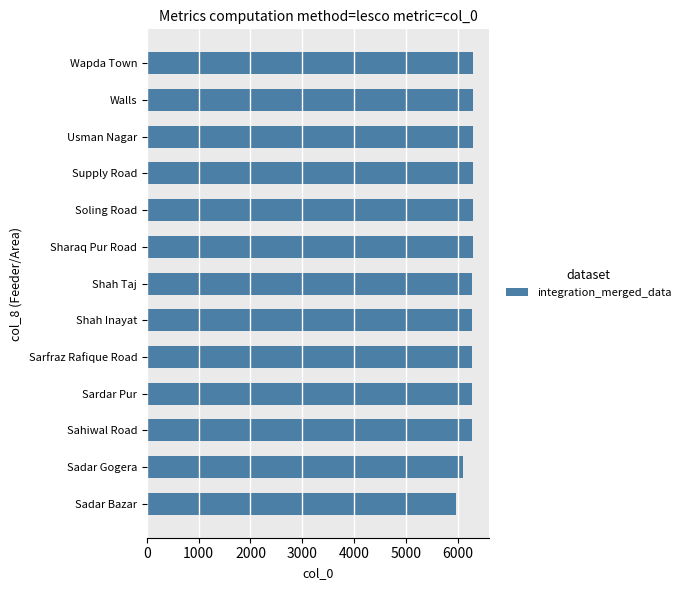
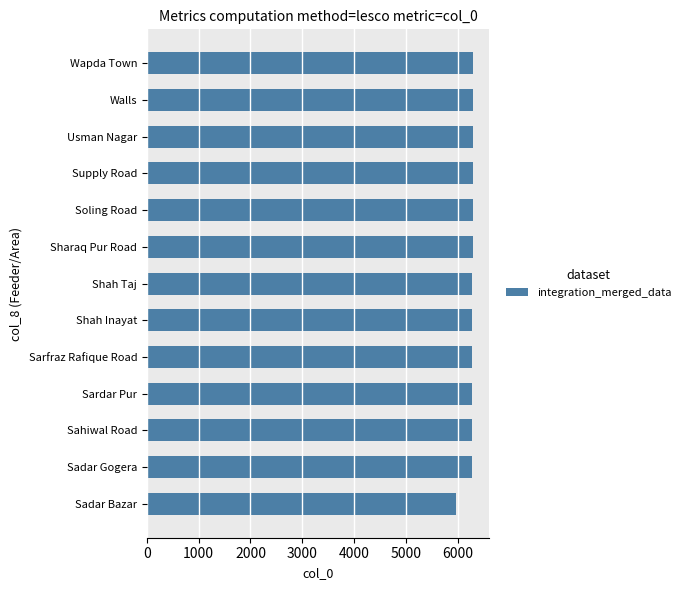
  {
    "Wapda Town": 6300,
    "Walls": 6300,
    "Usman Nagar": 6300,
    "Supply Road": 6300,
    "Soling Road": 6300,
    "Sharaq Pur Road": 6300,
    "Shah Taj": 6300,
    "Shah Inayat": 6300,
    "Sarfraz Rafique Road": 6300,
    "Sardar Pur": 6300,
    "Sahiwal Road": 6300,
-   "Sadar Gogera": 6100,
+   "Sadar Gogera": 6300,
    "Sadar Bazar": 6000
  }
